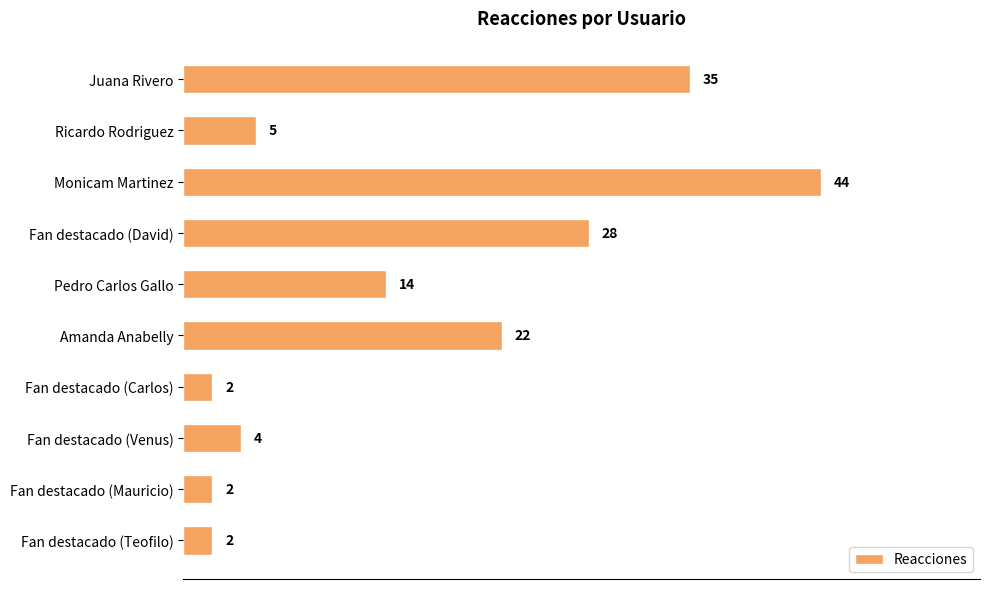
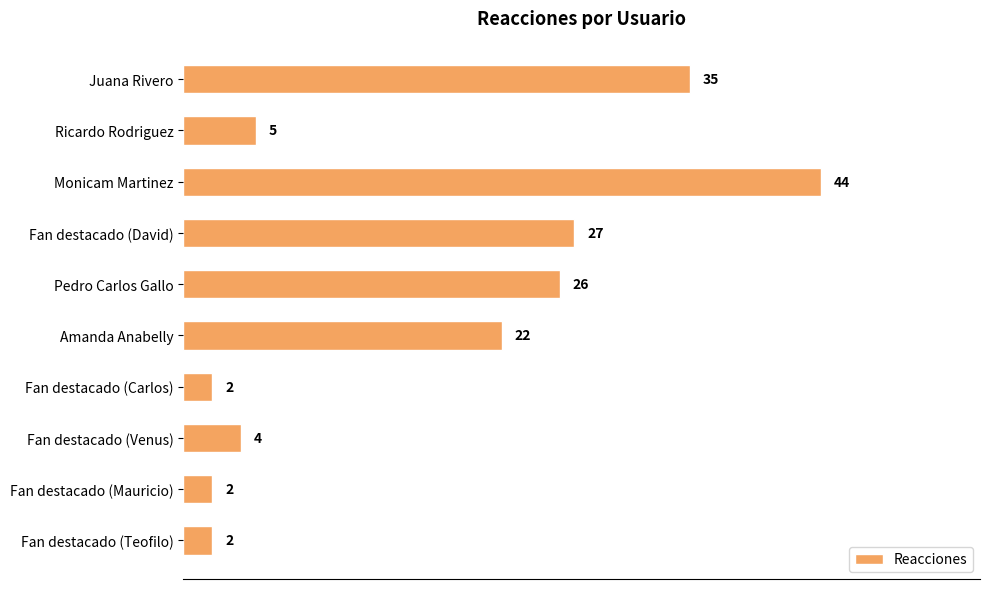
  {
    "Juana Rivero": 35,
    "Ricardo Rodriguez": 5,
    "Monicam Martinez": 44,
-   "Fan destacado (David)": 28,
-   "Pedro Carlos Gallo": 14,
+   "Fan destacado (David)": 27,
+   "Pedro Carlos Gallo": 26,
    "Amanda Anabelly": 22,
    "Fan destacado (Carlos)": 2,
    "Fan destacado (Venus)": 4,
    "Fan destacado (Mauricio)": 2,
    "Fan destacado (Teofilo)": 2
  }
